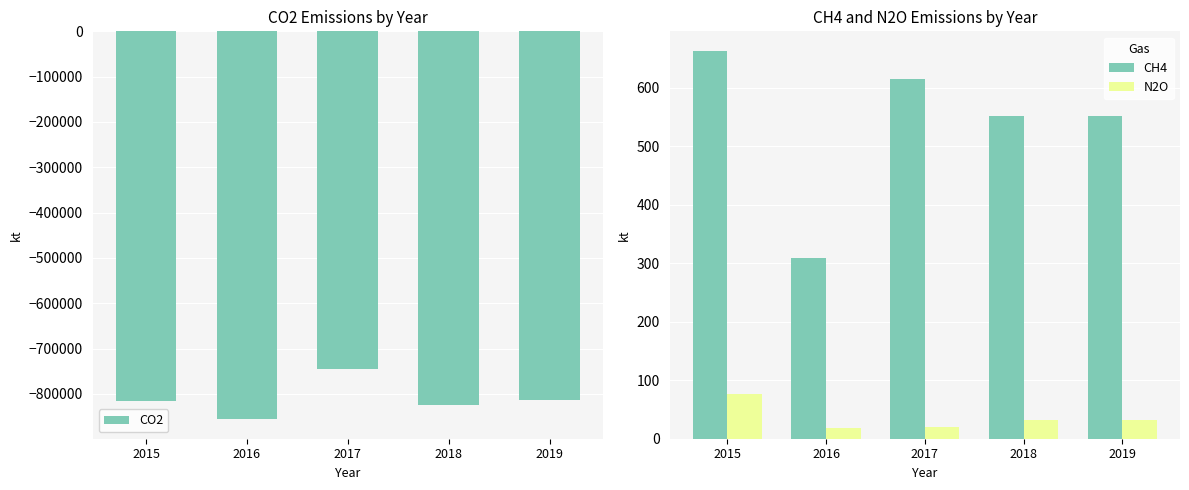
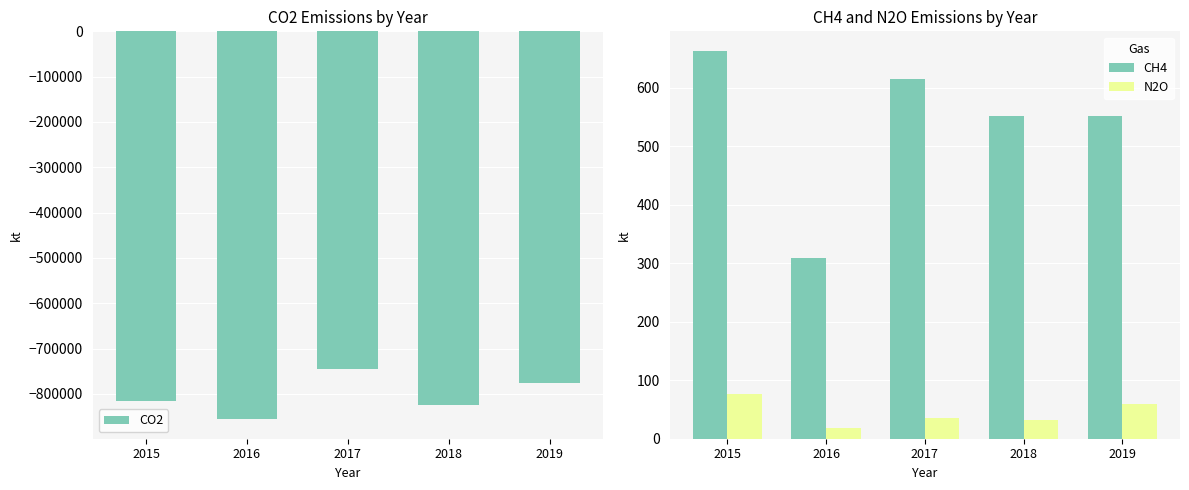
  {
    "CO2 Emissions by Year": {
      "2015": -820000,
      "2016": -860000,
      "2017": -750000,
      "2018": -820000,
-     "2019": -810000
+     "2019": -780000
    },
    "CH4 and N2O Emissions by Year": {
      "CH4": {
        "2015": 660,
        "2016": 310,
        "2017": 610,
        "2018": 550,
        "2019": 550
      },
      "N2O": {
        "2015": 80,
        "2016": 20,
-       "2017": 20,
+       "2017": 40,
        "2018": 30,
-       "2019": 30
+       "2019": 60
      }
    }
  }
